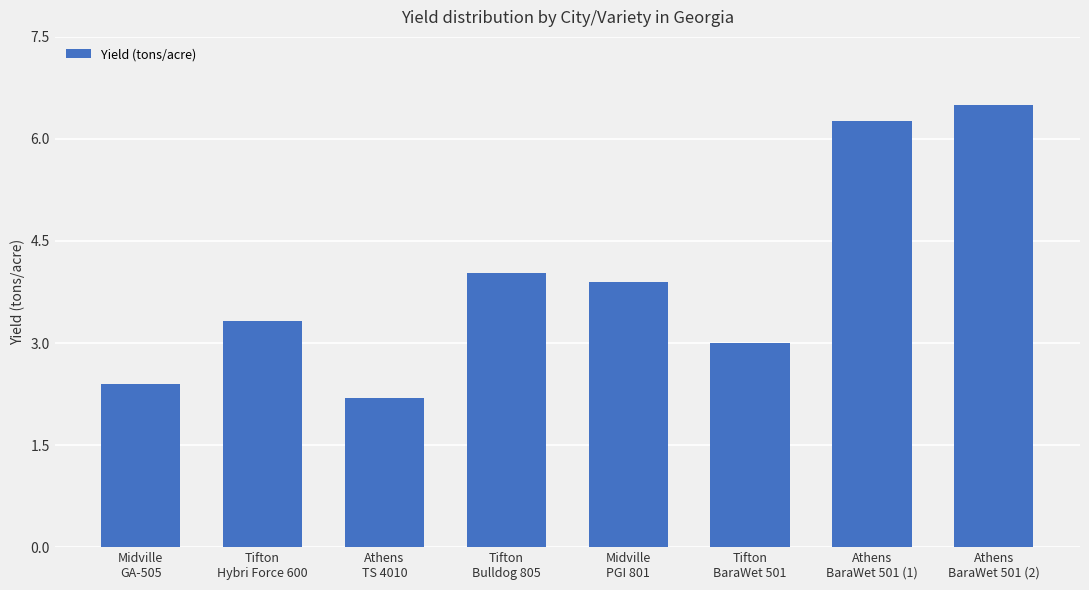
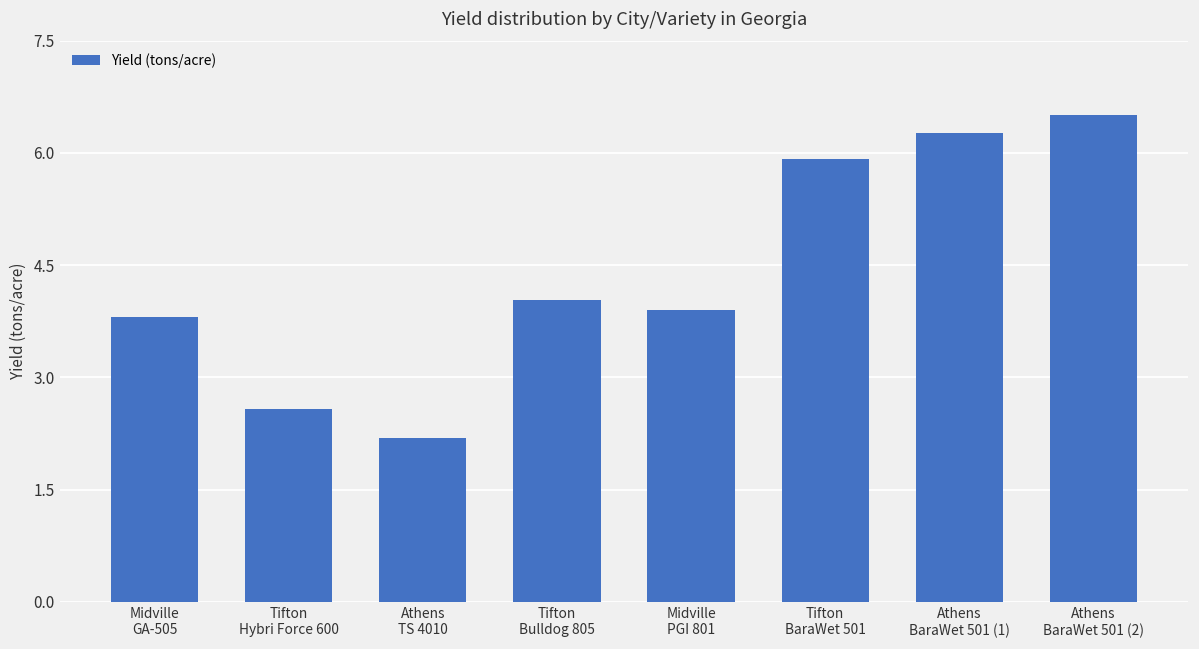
  {
-   "Midville GA-505": 2.4,
-   "Tifton Hybri Force 600": 3.3,
+   "Midville GA-505": 3.8,
+   "Tifton Hybri Force 600": 2.6,
    "Athens TS 4010": 2.2,
    "Tifton Bulldog 805": 4.0,
    "Midville PGI 801": 3.9,
-   "Tifton BaraWet 501": 3.0,
+   "Tifton BaraWet 501": 5.9,
    "Athens BaraWet 501 (1)": 6.3,
    "Athens BaraWet 501 (2)": 6.5
  }
